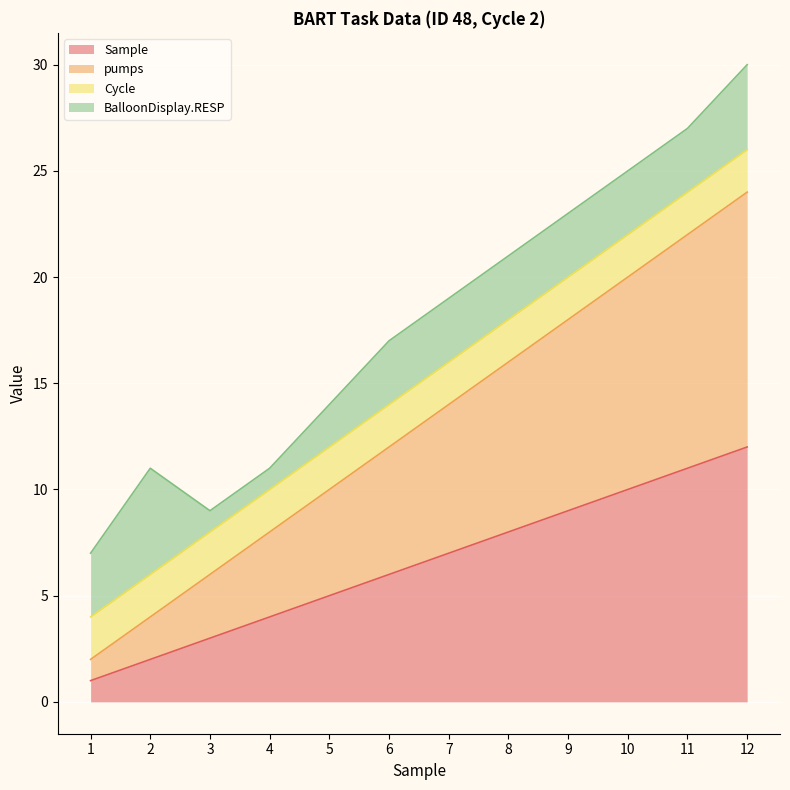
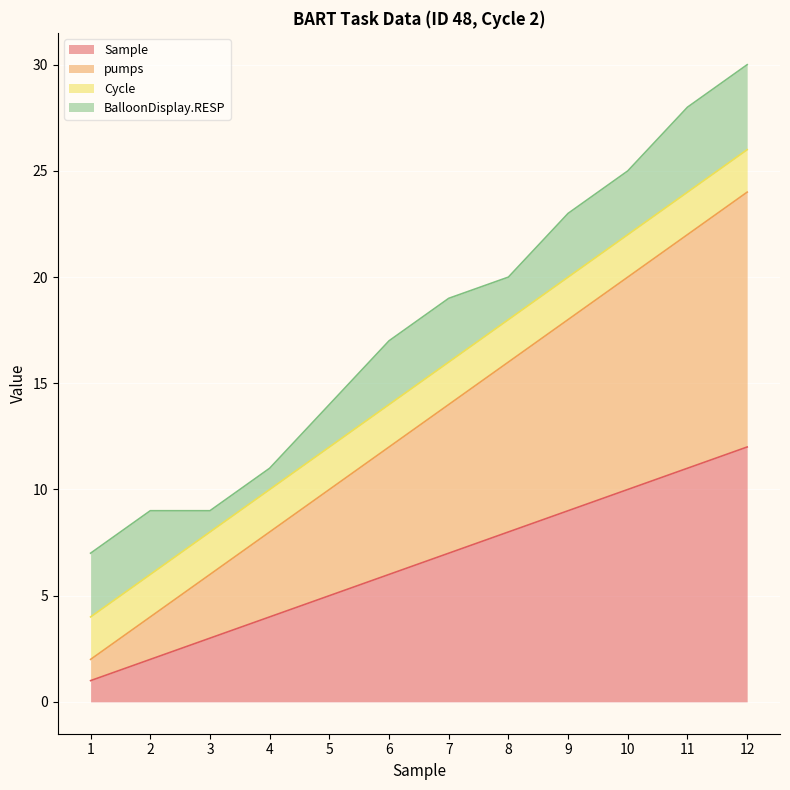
  {
    "BalloonDisplay.RESP": {
      "1": 3,
-     "2": 5,
+     "2": 3,
      "3": 1,
      "4": 1,
      "5": 2,
      "6": 3,
      "7": 3,
-     "8": 3,
+     "8": 2,
      "9": 3,
      "10": 3,
-     "11": 3,
+     "11": 4,
      "12": 4
    }
  }
